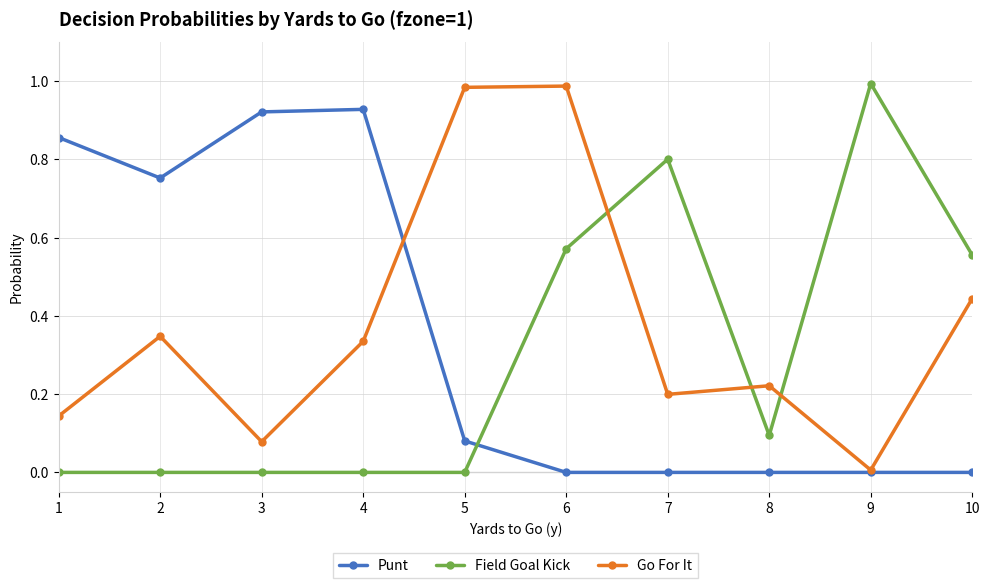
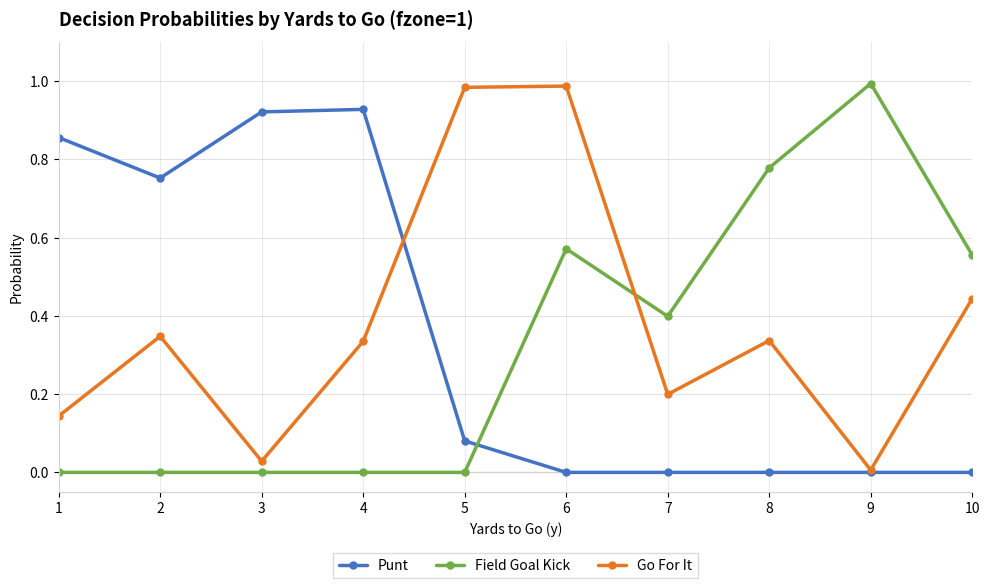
  {
    "Punt": {
      "1": 0.86,
      "2": 0.75,
      "3": 0.92,
      "4": 0.93,
      "5": 0.08,
      "6": 0.00,
      "7": 0.00,
      "8": 0.00,
      "10": 0.00
    },
    "Field Goal Kick": {
      "1": 0.00,
      "2": 0.00,
      "3": 0.00,
      "4": 0.00,
      "5": 0.00,
      "6": 0.57,
-     "7": 0.80,
-     "8": 0.09,
+     "7": 0.40,
+     "8": 0.78,
      "9": 0.99,
      "10": 0.56
    },
    "Go For It": {
      "1": 0.14,
      "2": 0.35,
-     "3": 0.08,
+     "3": 0.03,
      "4": 0.34,
      "5": 0.98,
      "6": 0.99,
      "7": 0.20,
-     "8": 0.22,
+     "8": 0.34,
      "10": 0.44
    }
  }
